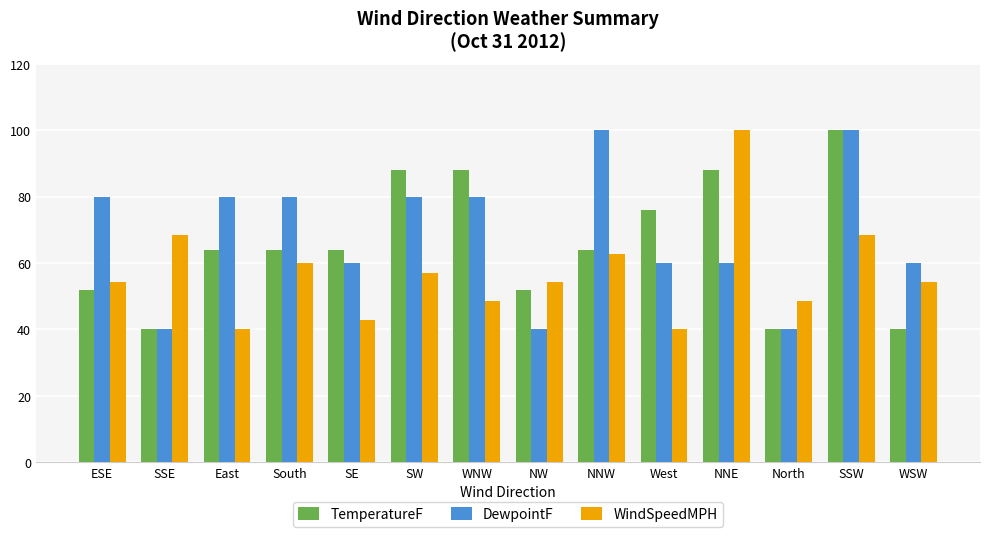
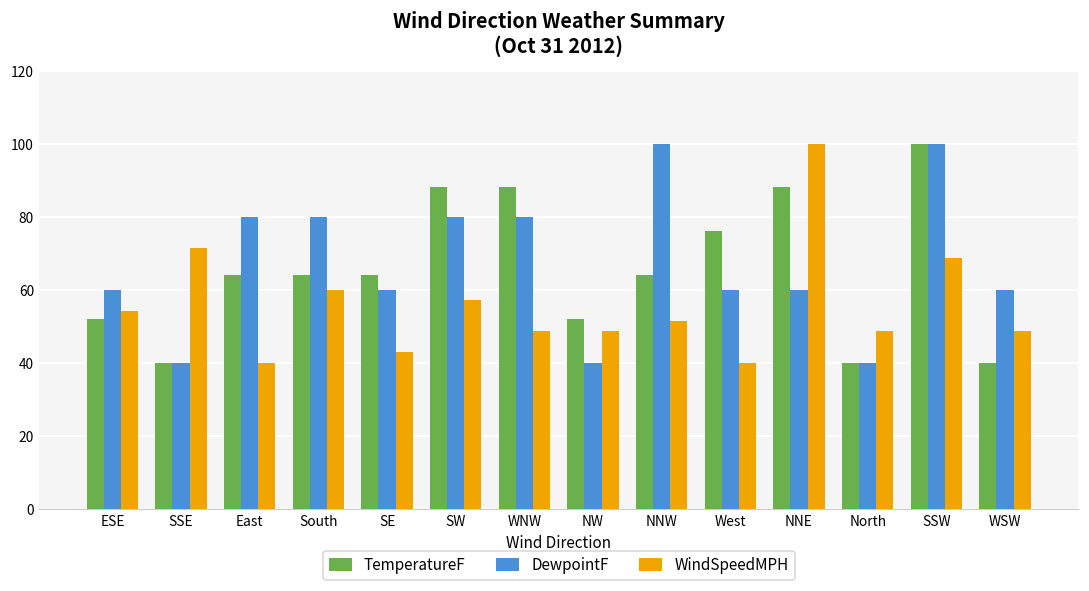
  {
    "TemperatureF": {
      "ESE": 52,
      "SSE": 40,
      "East": 64,
      "South": 64,
      "SE": 64,
      "SW": 88,
      "WNW": 88,
      "NW": 52,
      "NNW": 64,
      "West": 76,
      "NNE": 88,
      "North": 40,
      "SSW": 100,
      "WSW": 40
    },
    "DewpointF": {
-     "ESE": 80,
+     "ESE": 60,
      "SSE": 40,
      "East": 80,
      "South": 80,
      "SE": 60,
      "SW": 80,
      "WNW": 80,
      "NW": 40,
      "NNW": 100,
      "West": 60,
      "NNE": 60,
      "North": 40,
      "SSW": 100,
      "WSW": 60
    },
    "WindSpeedMPH": {
      "ESE": 54,
-     "SSE": 69,
+     "SSE": 71,
      "East": 40,
      "South": 60,
      "SE": 43,
      "SW": 57,
      "WNW": 49,
-     "NW": 54,
-     "NNW": 63,
+     "NW": 49,
+     "NNW": 51,
      "West": 40,
      "NNE": 100,
      "North": 49,
      "SSW": 69,
-     "WSW": 54
+     "WSW": 49
    }
  }
